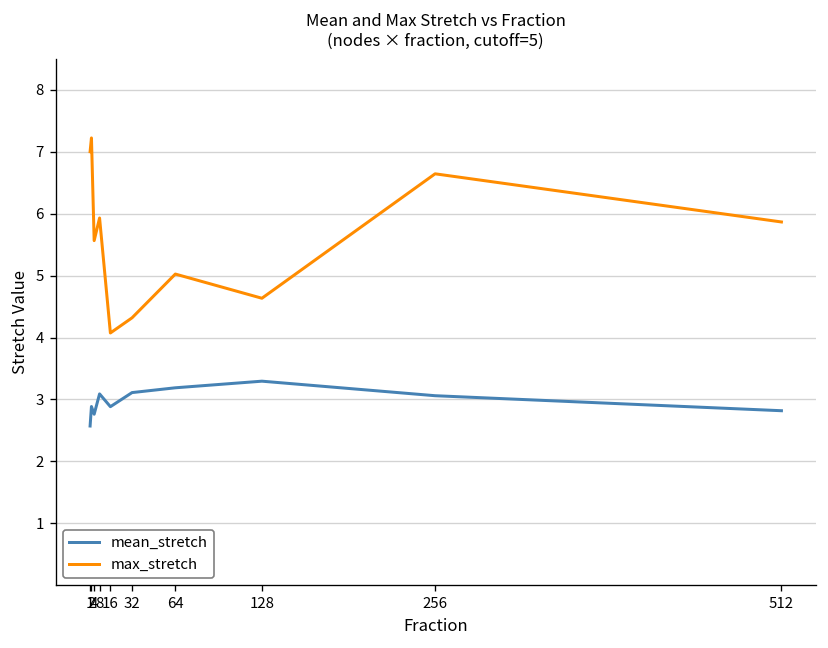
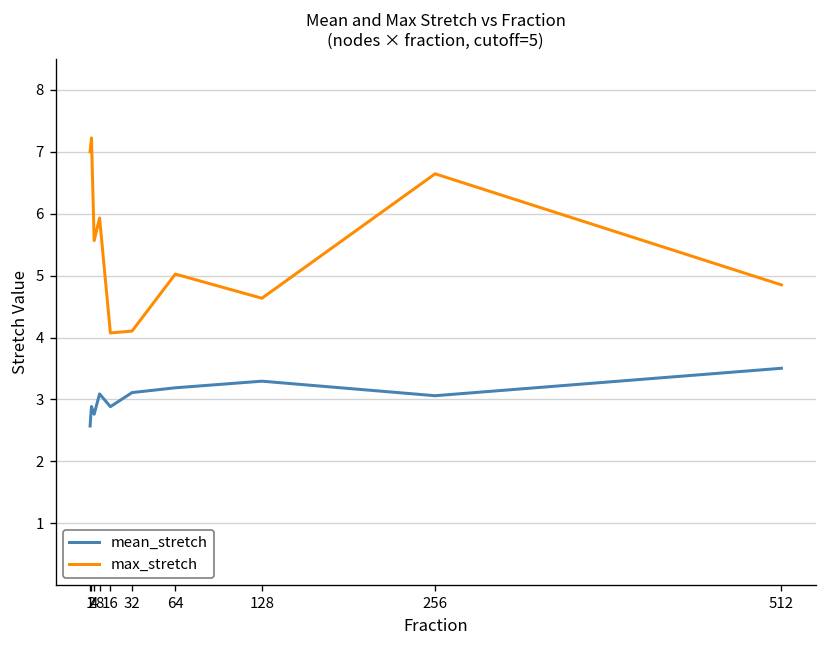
  {
    "mean_stretch": {
      "16": 2.9,
      "32": 3.1,
      "64": 3.2,
      "128": 3.3,
      "256": 3.1,
-     "512": 2.8
+     "512": 3.5
    },
    "max_stretch": {
      "16": 4.1,
-     "32": 4.3,
+     "32": 4.1,
      "64": 5.0,
      "128": 4.6,
      "256": 6.6,
-     "512": 5.9
+     "512": 4.8
    }
  }
